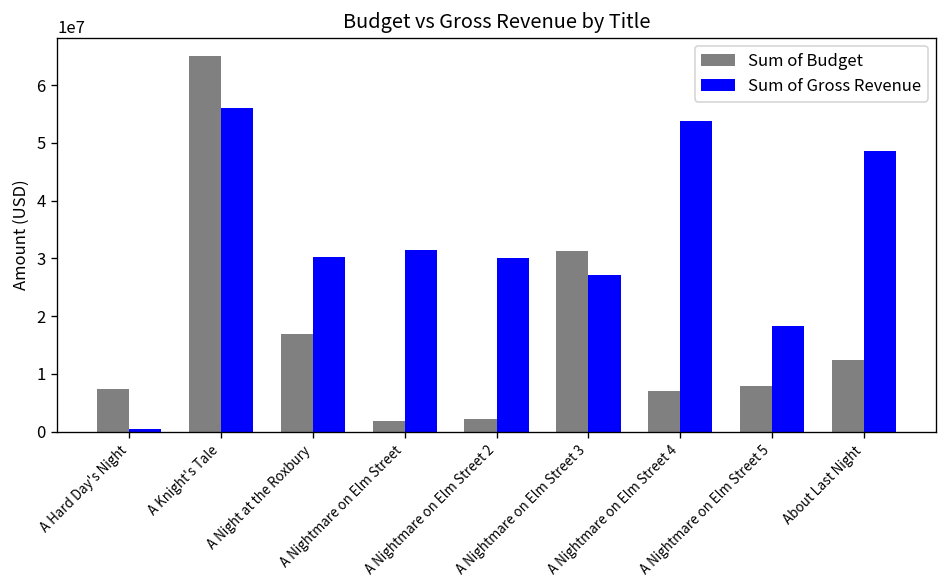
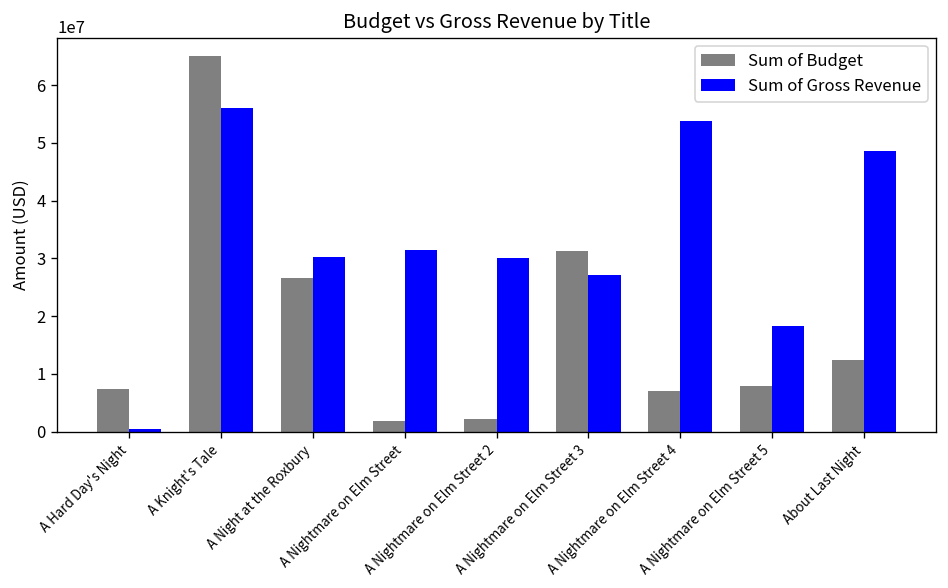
  {
    "Sum of Budget": {
      "A Hard Day's Night": 7000000,
      "A Knight's Tale": 65000000,
-     "A Night at the Roxbury": 17000000,
+     "A Night at the Roxbury": 27000000,
      "A Nightmare on Elm Street": 2000000,
      "A Nightmare on Elm Street 2": 2000000,
      "A Nightmare on Elm Street 3": 31000000,
      "A Nightmare on Elm Street 4": 7000000,
      "A Nightmare on Elm Street 5": 8000000,
      "About Last Night": 13000000
    },
    "Sum of Gross Revenue": {
      "A Knight's Tale": 56000000,
      "A Night at the Roxbury": 30000000,
      "A Nightmare on Elm Street": 32000000,
      "A Nightmare on Elm Street 2": 30000000,
      "A Nightmare on Elm Street 3": 27000000,
      "A Nightmare on Elm Street 4": 54000000,
      "A Nightmare on Elm Street 5": 18000000,
      "About Last Night": 49000000
    }
  }
